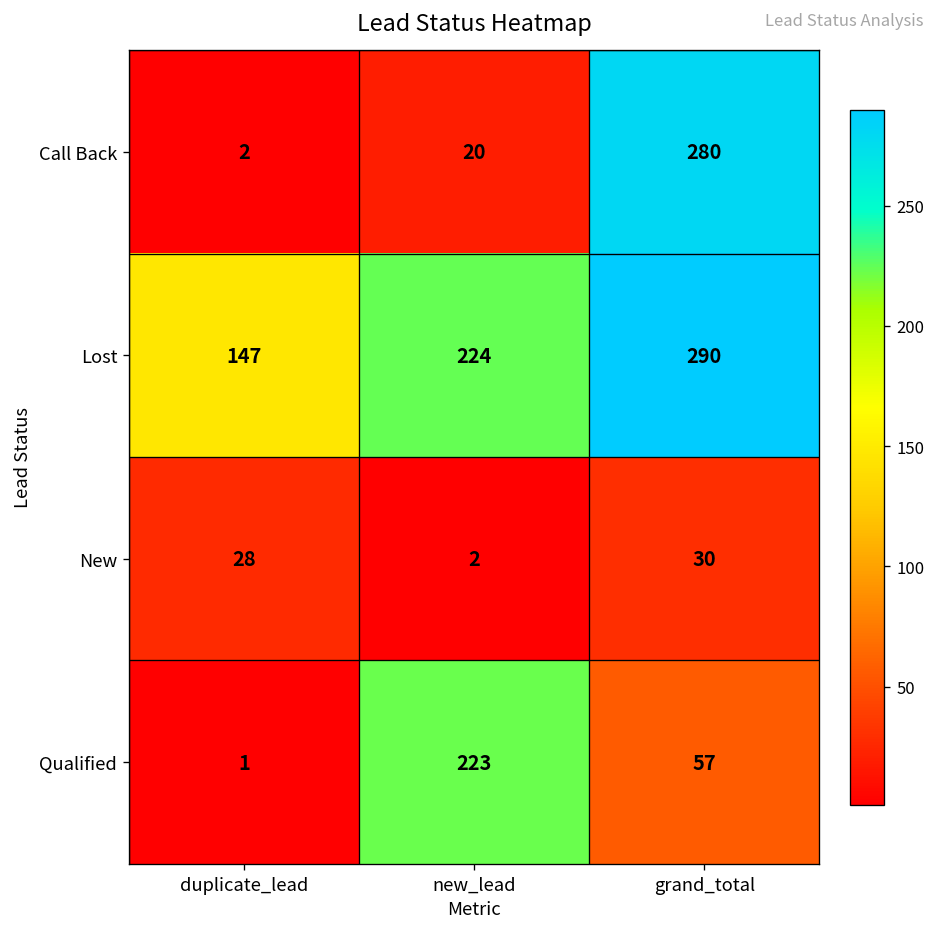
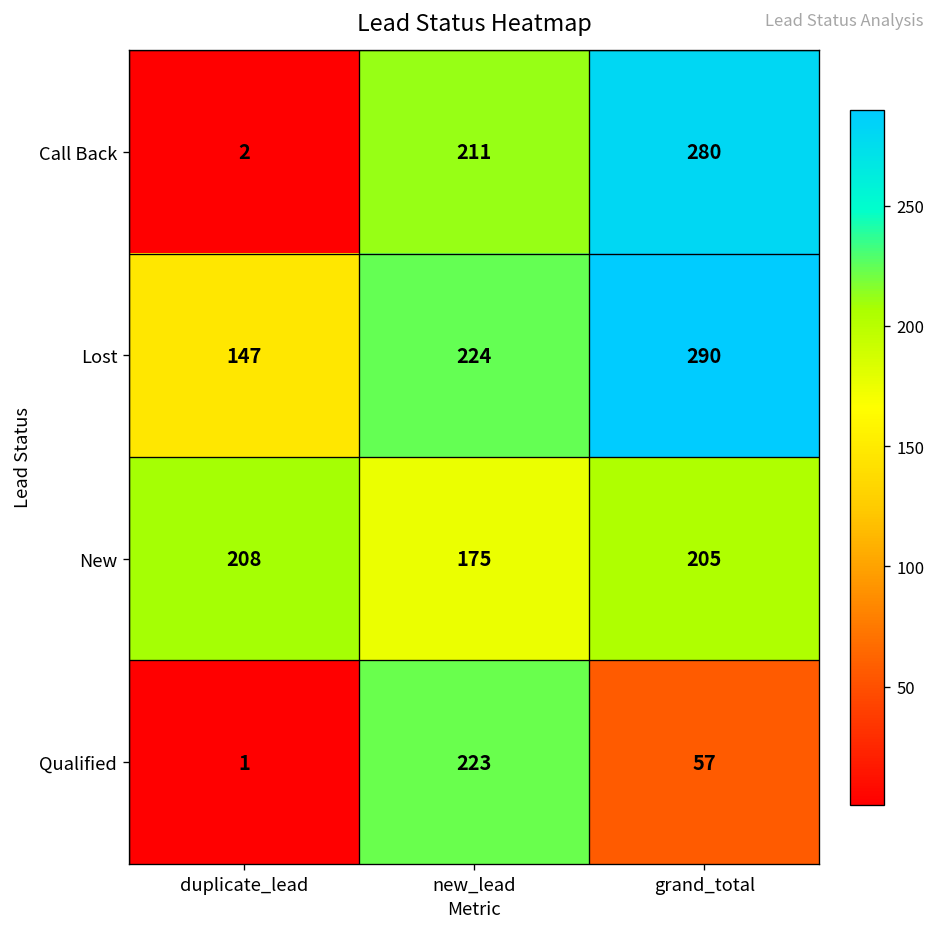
  {
    "Call Back": {
      "duplicate_lead": 2,
-     "new_lead": 20,
+     "new_lead": 211,
      "grand_total": 280
    },
    "Lost": {
      "duplicate_lead": 147,
      "new_lead": 224,
      "grand_total": 290
    },
    "New": {
-     "duplicate_lead": 28,
-     "new_lead": 2,
-     "grand_total": 30
+     "duplicate_lead": 208,
+     "new_lead": 175,
+     "grand_total": 205
    },
    "Qualified": {
      "duplicate_lead": 1,
      "new_lead": 223,
      "grand_total": 57
    }
  }
